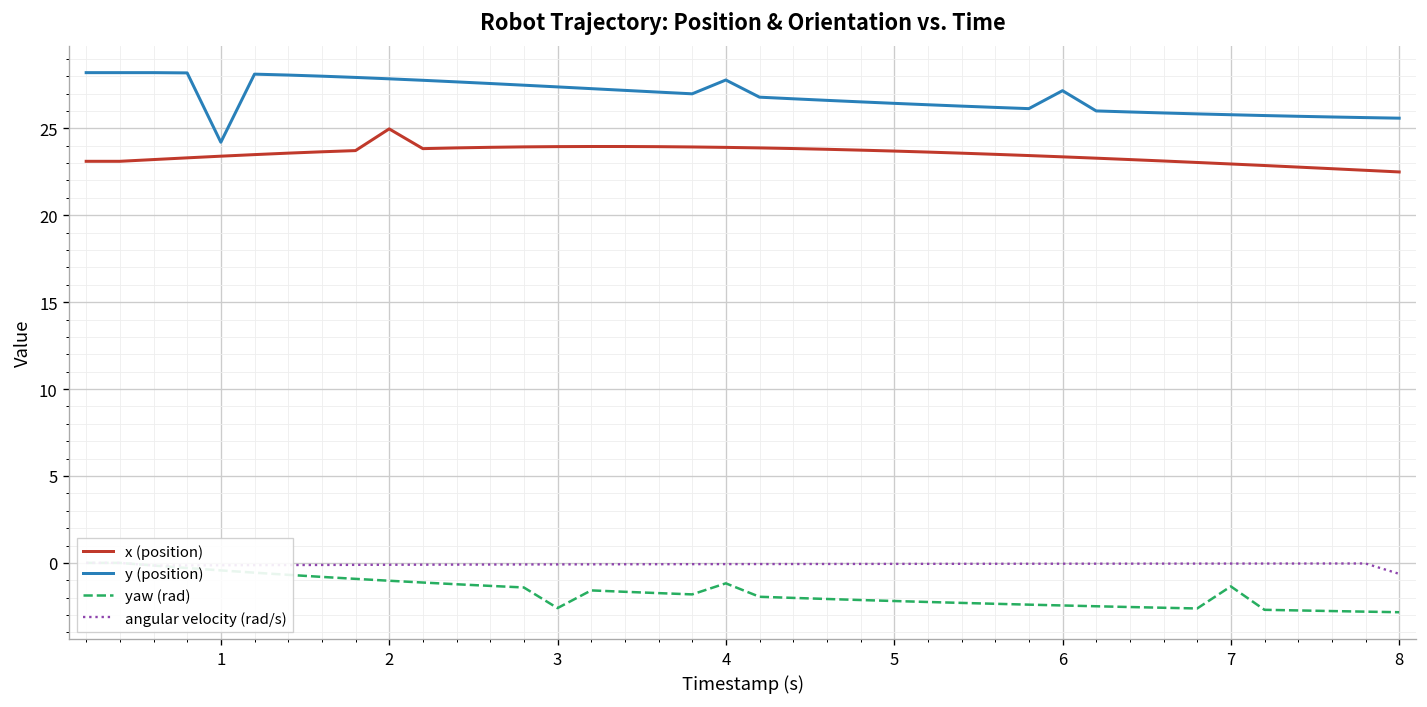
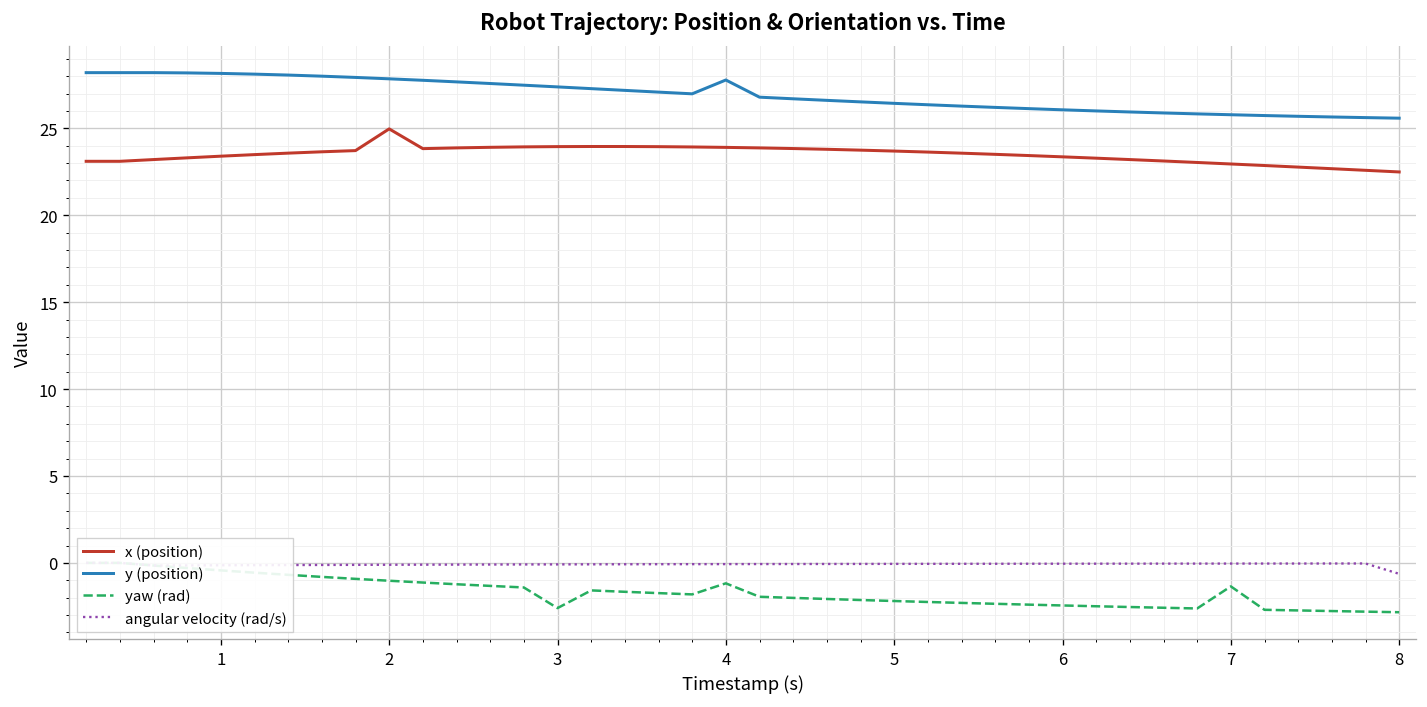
  {
    "x (position)": {
      "1": 23.4,
      "2": 25.0,
      "3": 23.9,
      "4": 23.9,
      "5": 23.7,
      "6": 23.4,
      "7": 22.9,
      "8": 22.5
    },
    "y (position)": {
-     "1": 24.2,
+     "1": 28.2,
      "2": 27.8,
      "3": 27.4,
      "4": 27.8,
      "5": 26.4,
-     "6": 27.2,
+     "6": 26.1,
      "7": 25.8,
      "8": 25.6
    },
    "yaw (rad)": {
      "2": -1.0,
      "3": -2.6,
      "4": -1.2,
      "5": -2.2,
      "6": -2.4,
      "7": -1.4,
      "8": -2.8
    },
    "angular velocity (rad/s)": {
      "2": -0.1,
      "3": -0.1,
      "4": -0.1,
      "5": -0.1,
      "6": 0.0,
      "7": 0.0,
      "8": -0.6
    }
  }
